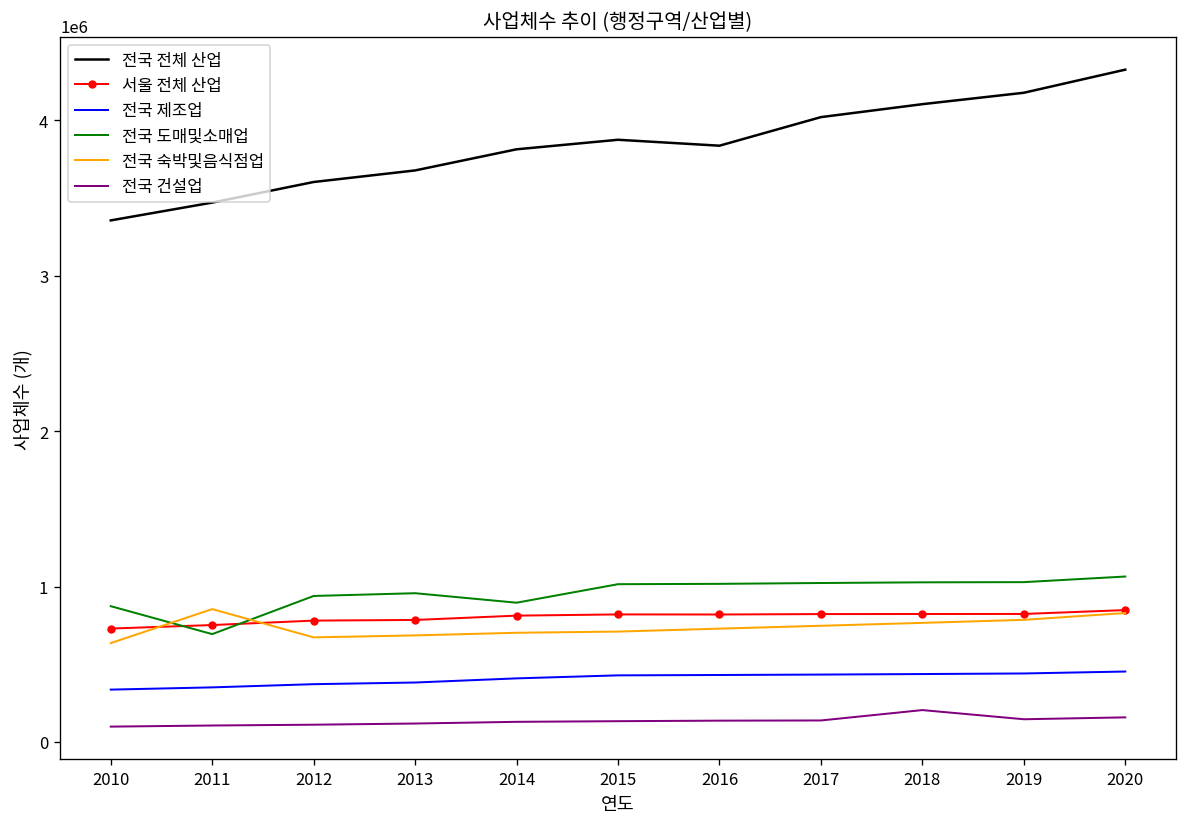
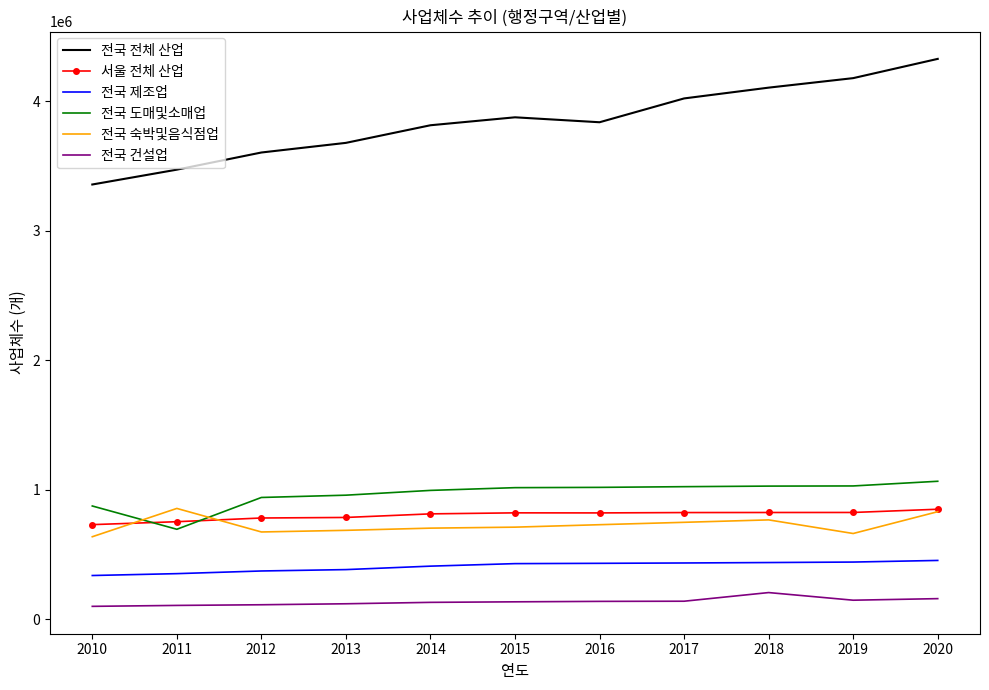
  {
    "전국 전체 산업": {
      "2010": 3360000,
      "2011": 3470000,
      "2012": 3600000,
      "2013": 3680000,
      "2014": 3810000,
      "2015": 3870000,
      "2016": 3840000,
      "2017": 4020000,
      "2018": 4100000,
      "2019": 4180000,
      "2020": 4330000
    },
    "서울 전체 산업": {
      "2010": 730000,
      "2011": 750000,
      "2012": 780000,
      "2013": 790000,
      "2014": 810000,
      "2015": 820000,
      "2016": 820000,
      "2017": 820000,
      "2018": 820000,
      "2019": 820000
    },
    "전국 제조업": {
      "2010": 340000,
      "2011": 350000,
      "2012": 370000,
      "2013": 380000,
      "2014": 410000,
      "2015": 430000,
      "2016": 430000,
      "2017": 430000,
      "2018": 440000,
      "2019": 440000,
      "2020": 450000
    },
    "전국 도매및소매업": {
      "2010": 870000,
      "2011": 690000,
      "2012": 940000,
      "2013": 960000,
-     "2014": 900000,
+     "2014": 990000,
      "2015": 1020000,
      "2016": 1020000,
      "2017": 1020000,
      "2018": 1030000,
      "2019": 1030000,
      "2020": 1060000
    },
    "전국 숙박및음식점업": {
      "2010": 640000,
      "2011": 850000,
      "2012": 670000,
      "2013": 690000,
      "2014": 700000,
      "2015": 710000,
      "2016": 730000,
      "2017": 750000,
      "2018": 770000,
-     "2019": 790000
+     "2019": 660000
    },
    "전국 건설업": {
      "2010": 100000,
      "2011": 110000,
      "2012": 110000,
      "2013": 120000,
      "2014": 130000,
      "2015": 130000,
      "2016": 140000,
      "2017": 140000,
      "2018": 210000,
      "2019": 150000,
      "2020": 160000
    }
  }
